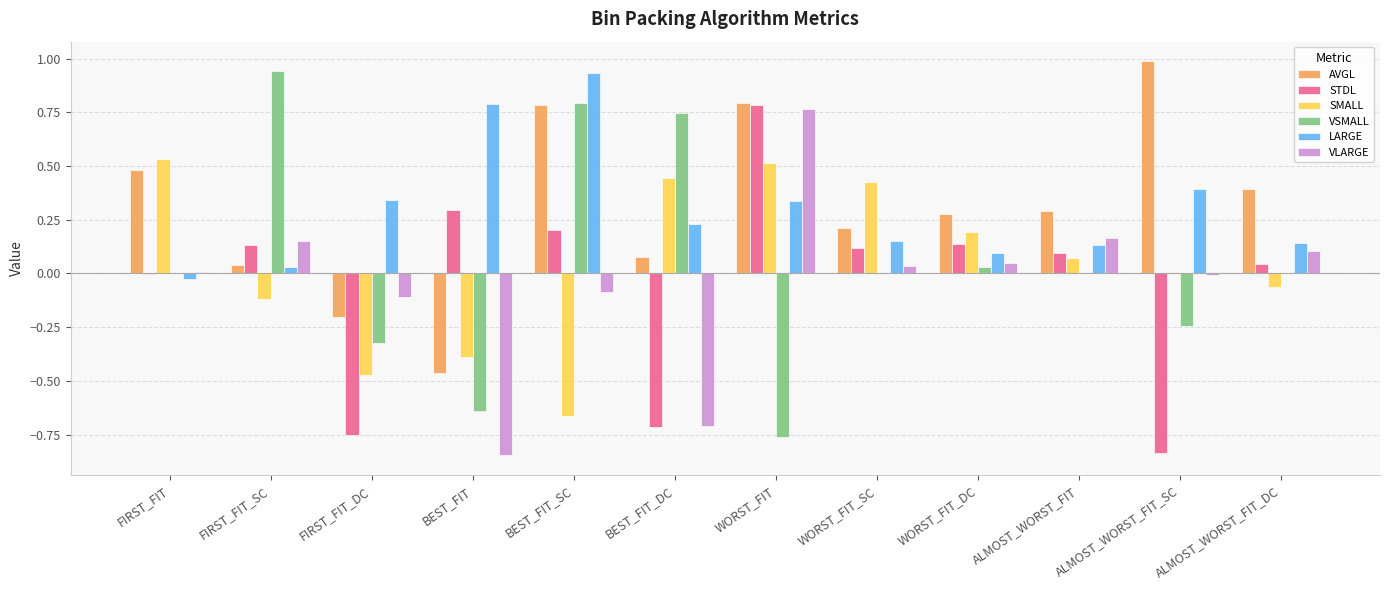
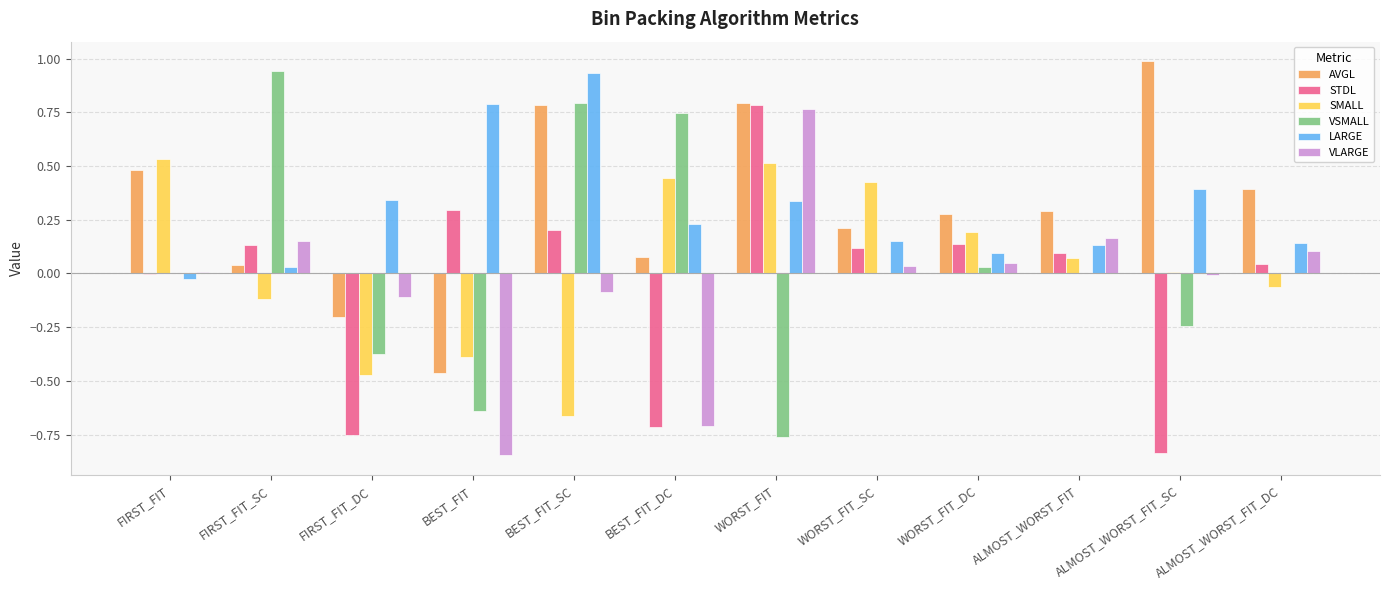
  {
    "STDL": {
      "FIRST_FIT_SC": 0.13,
      "FIRST_FIT_DC": -0.75,
      "BEST_FIT": 0.29,
      "BEST_FIT_SC": 0.20,
      "BEST_FIT_DC": -0.71,
      "WORST_FIT": 0.78,
      "WORST_FIT_SC": 0.12,
      "WORST_FIT_DC": 0.14,
      "ALMOST_WORST_FIT": 0.10,
      "ALMOST_WORST_FIT_SC": -0.84,
      "ALMOST_WORST_FIT_DC": 0.05
    },
    "VSMALL": {
      "FIRST_FIT_SC": 0.94,
-     "FIRST_FIT_DC": -0.32,
+     "FIRST_FIT_DC": -0.37,
      "BEST_FIT": -0.64,
      "BEST_FIT_SC": 0.80,
      "BEST_FIT_DC": 0.74,
      "WORST_FIT": -0.76,
      "WORST_FIT_DC": 0.03,
      "ALMOST_WORST_FIT_SC": -0.25
    },
    "LARGE": {
      "FIRST_FIT": -0.02,
      "FIRST_FIT_SC": 0.03,
      "FIRST_FIT_DC": 0.34,
      "BEST_FIT": 0.79,
      "BEST_FIT_SC": 0.93,
      "BEST_FIT_DC": 0.23,
      "WORST_FIT": 0.34,
      "WORST_FIT_SC": 0.15,
      "WORST_FIT_DC": 0.09,
      "ALMOST_WORST_FIT": 0.13,
      "ALMOST_WORST_FIT_SC": 0.39,
      "ALMOST_WORST_FIT_DC": 0.14
    },
    "VLARGE": {
      "FIRST_FIT_SC": 0.15,
      "FIRST_FIT_DC": -0.11,
      "BEST_FIT": -0.85,
      "BEST_FIT_SC": -0.09,
      "BEST_FIT_DC": -0.71,
      "WORST_FIT": 0.77,
      "WORST_FIT_SC": 0.04,
      "WORST_FIT_DC": 0.05,
      "ALMOST_WORST_FIT": 0.17,
      "ALMOST_WORST_FIT_DC": 0.10
    }
  }
